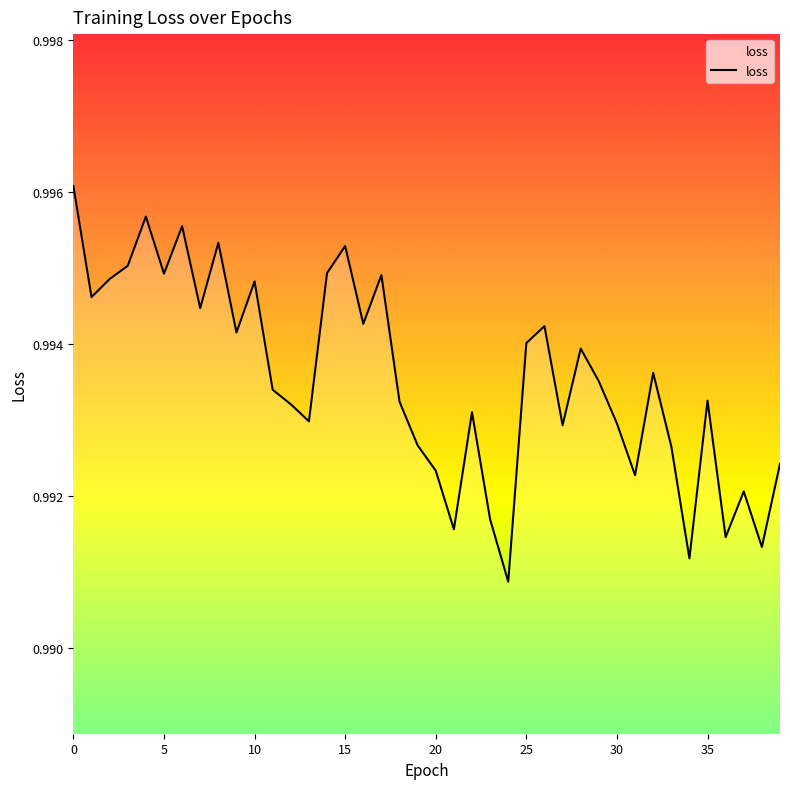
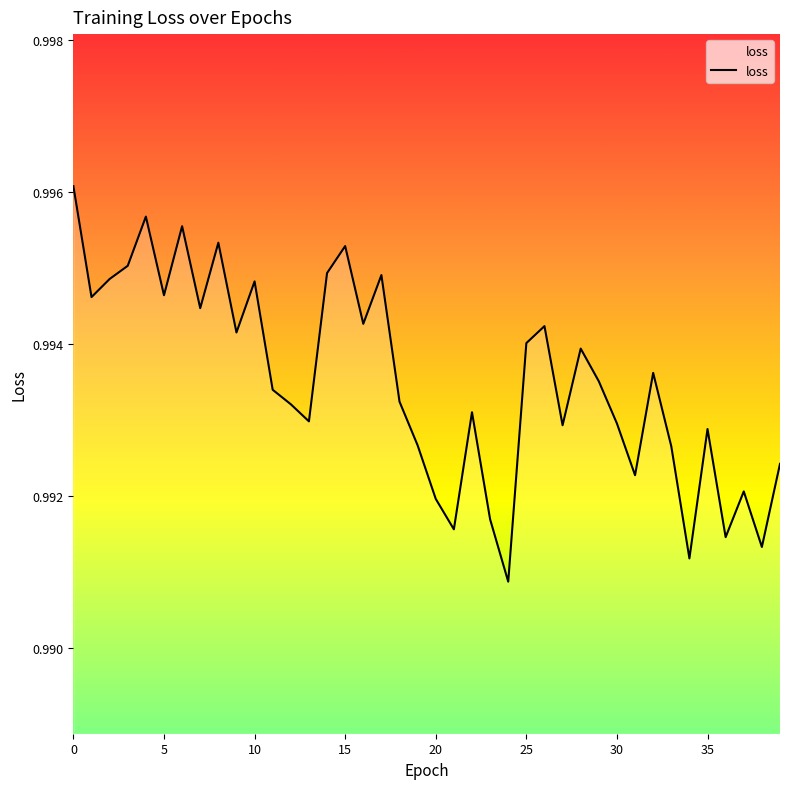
  {
    "0": 0.9961,
-   "5": 0.9949,
+   "5": 0.9946,
    "10": 0.9948,
    "15": 0.9953,
-   "20": 0.9923,
+   "20": 0.9920,
    "25": 0.9940,
    "30": 0.9930,
-   "35": 0.9933
+   "35": 0.9929
  }
